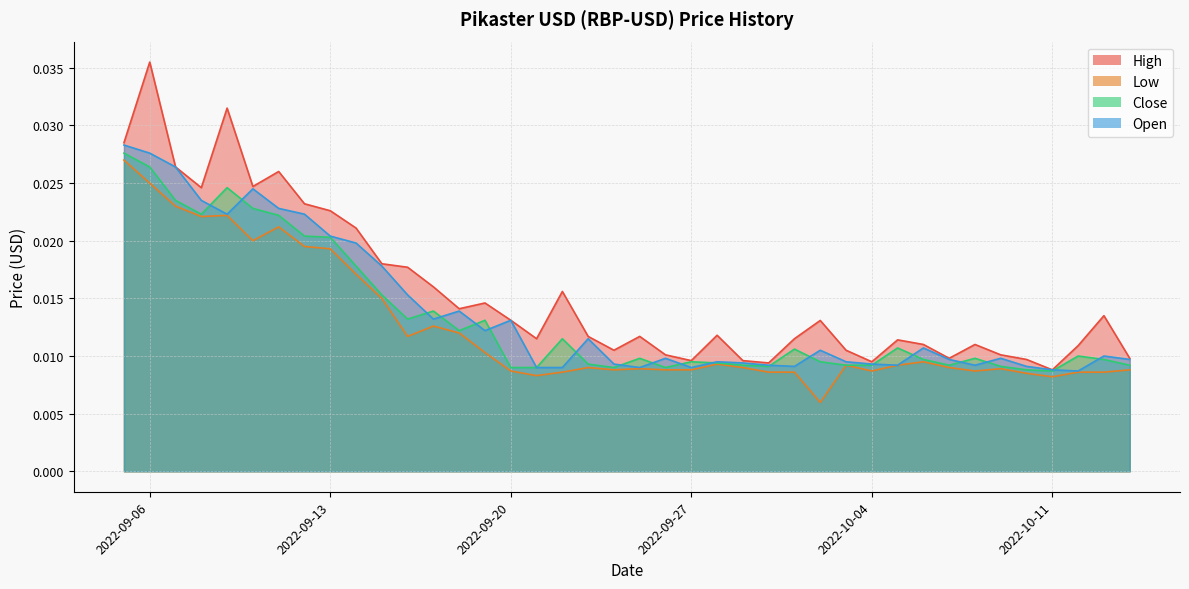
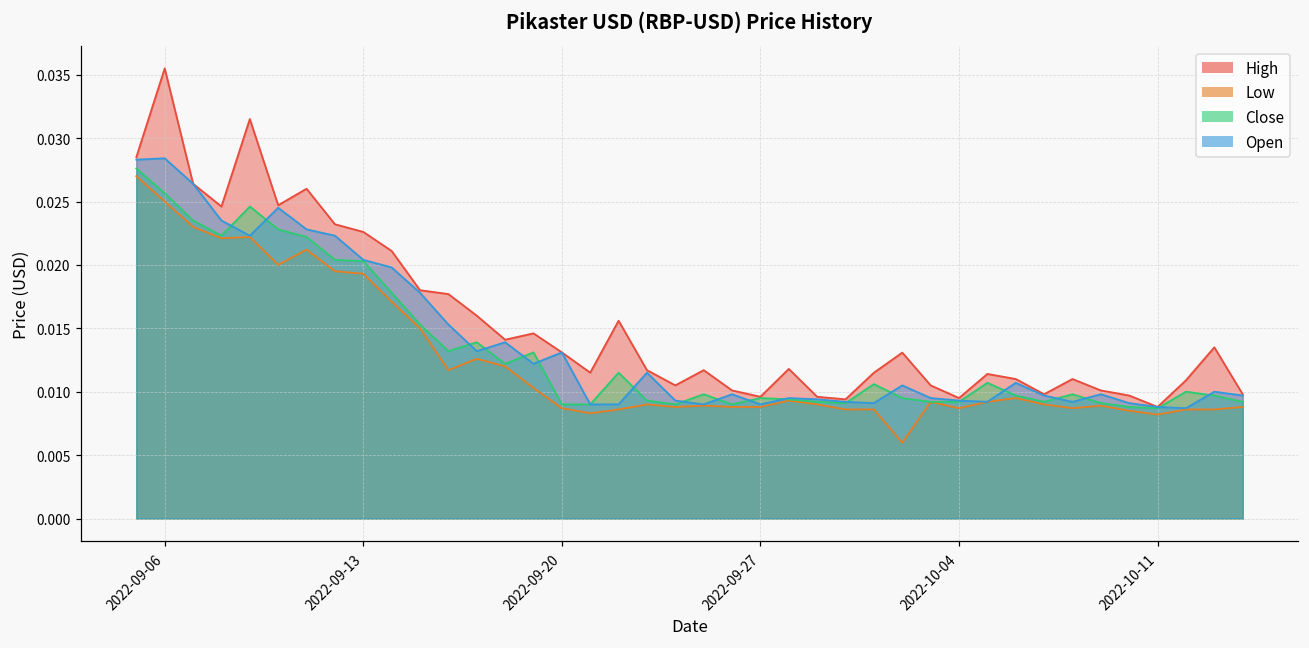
  {
    "Close": {
-     "2022-09-06": 0.0264,
+     "2022-09-06": 0.0256,
      "2022-09-20": 0.0090
    },
    "Open": {
-     "2022-09-06": 0.0276
+     "2022-09-06": 0.0284
    }
  }
